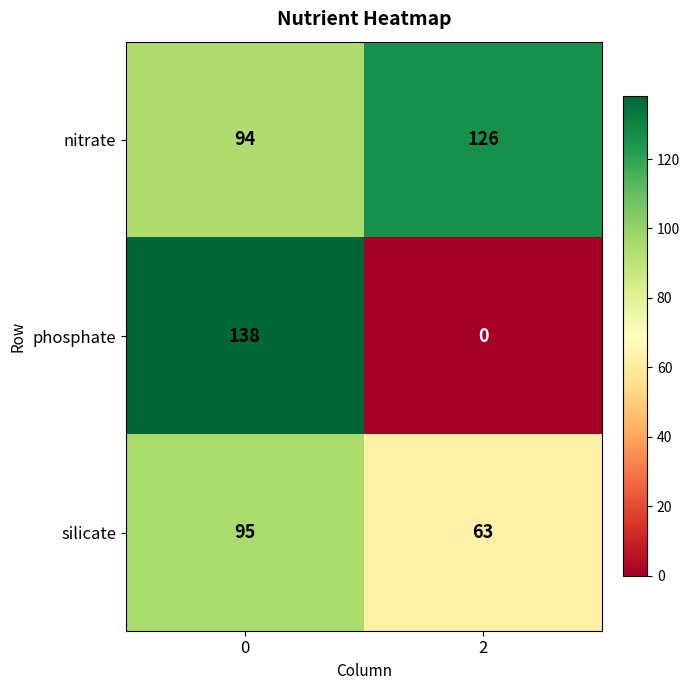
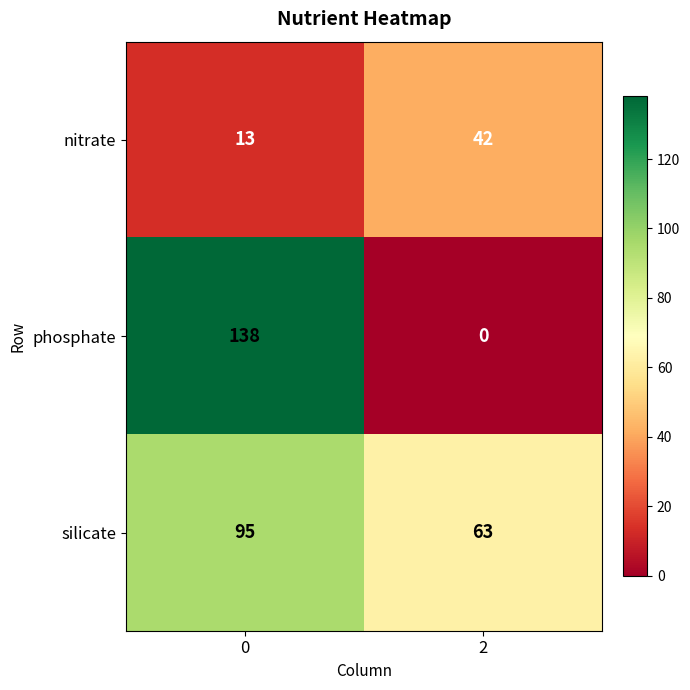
  {
    "nitrate": {
-     "0": 94,
-     "2": 126
+     "0": 13,
+     "2": 42
    },
    "phosphate": {
      "0": 138,
      "2": 0
    },
    "silicate": {
      "0": 95,
      "2": 63
    }
  }
